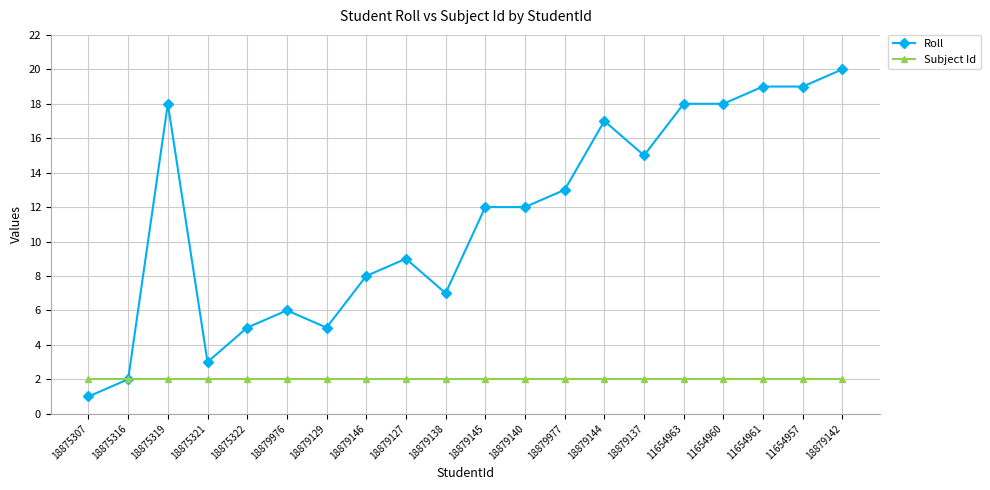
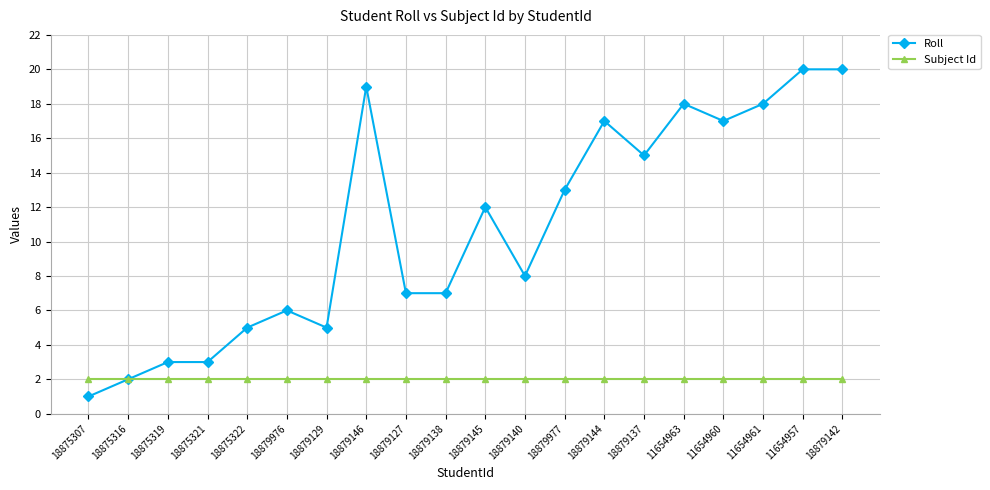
  {
    "Roll": {
      "18875307": 1,
-     "18875319": 18,
+     "18875319": 3,
      "18875321": 3,
      "18875322": 5,
      "18879976": 6,
      "18879129": 5,
-     "18879146": 8,
-     "18879127": 9,
+     "18879146": 19,
+     "18879127": 7,
      "18879138": 7,
      "18879145": 12,
-     "18879140": 12,
+     "18879140": 8,
      "18879977": 13,
      "18879144": 17,
      "18879137": 15,
      "11654963": 18,
-     "11654960": 18,
-     "11654961": 19,
-     "11654957": 19,
+     "11654960": 17,
+     "11654961": 18,
+     "11654957": 20,
      "18879142": 20
    },
    "Subject Id": {
      "18875307": 2,
      "18875319": 2,
      "18875321": 2,
      "18875322": 2,
      "18879976": 2,
      "18879129": 2,
      "18879146": 2,
      "18879127": 2,
      "18879138": 2,
      "18879145": 2,
      "18879140": 2,
      "18879977": 2,
      "18879144": 2,
      "18879137": 2,
      "11654963": 2,
      "11654960": 2,
      "11654961": 2,
      "11654957": 2,
      "18879142": 2
    }
  }
